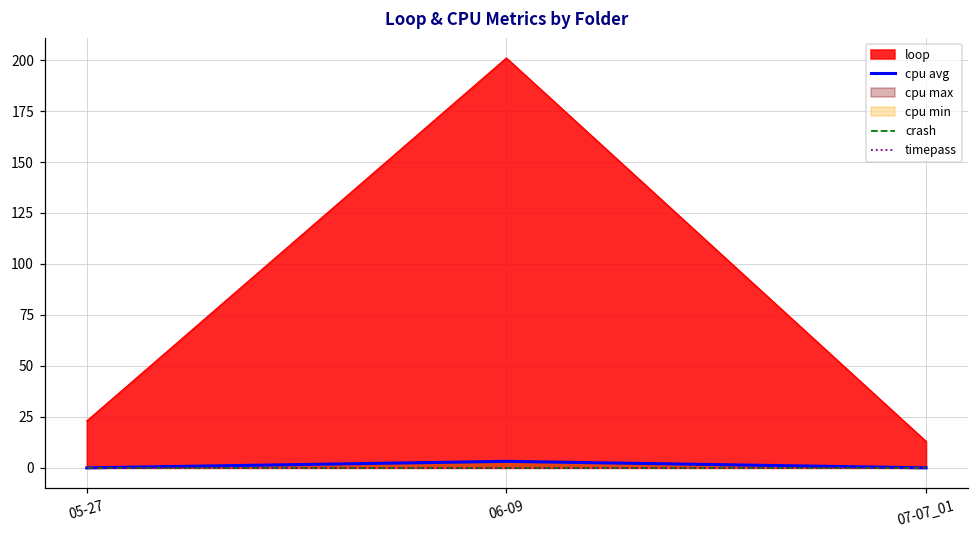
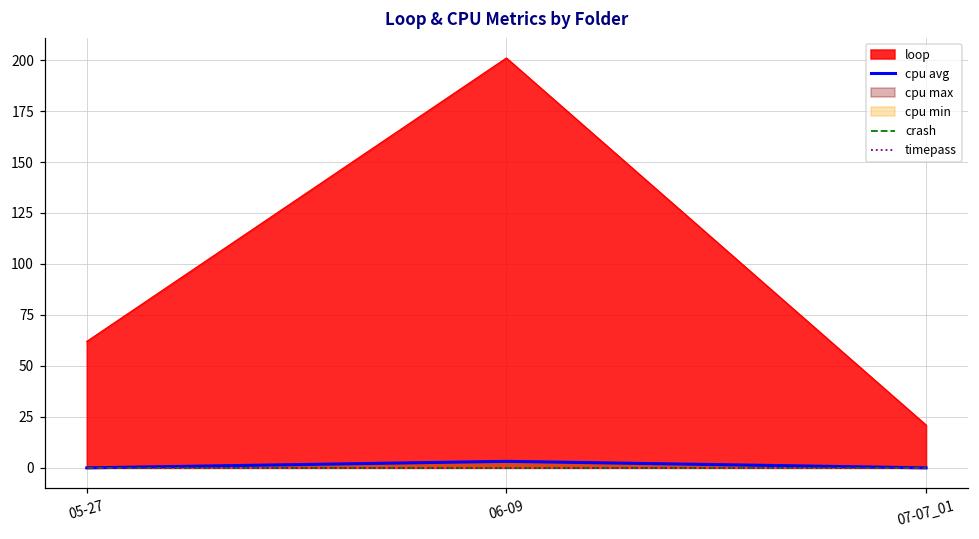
  {
    "loop": {
-     "05-27": 23,
+     "05-27": 62,
      "06-09": 201,
-     "07-07_01": 13
+     "07-07_01": 21
    },
    "cpu min": {
      "06-09": 3
    },
    "timepass": {
      "06-09": 0
    }
  }
